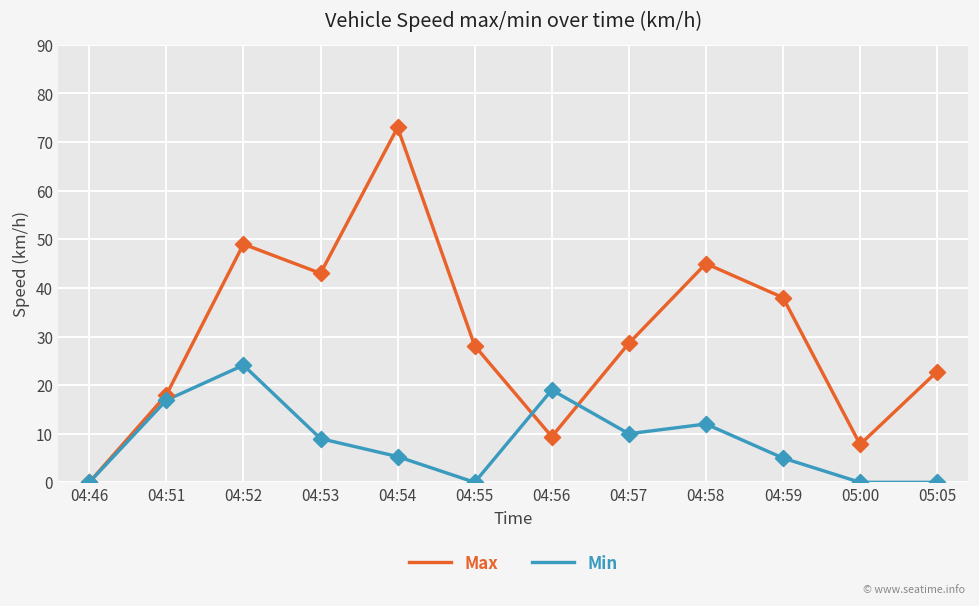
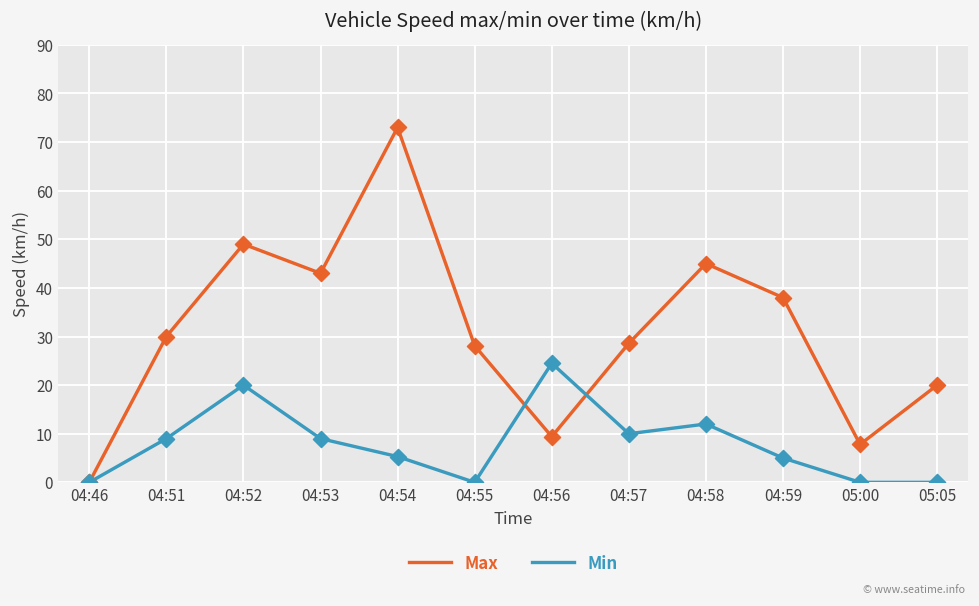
  {
    "Max": {
-     "04:51": 18,
+     "04:51": 30,
      "04:52": 49,
      "04:53": 43,
      "04:54": 73,
      "04:55": 28,
      "04:56": 9,
      "04:57": 29,
      "04:58": 45,
      "04:59": 38,
      "05:00": 8,
-     "05:05": 23
+     "05:05": 20
    },
    "Min": {
-     "04:51": 17,
-     "04:52": 24,
+     "04:51": 9,
+     "04:52": 20,
      "04:53": 9,
      "04:54": 5,
      "04:55": 0,
-     "04:56": 19,
+     "04:56": 25,
      "04:57": 10,
      "04:58": 12,
      "04:59": 5,
      "05:00": 0,
      "05:05": 0
    }
  }
